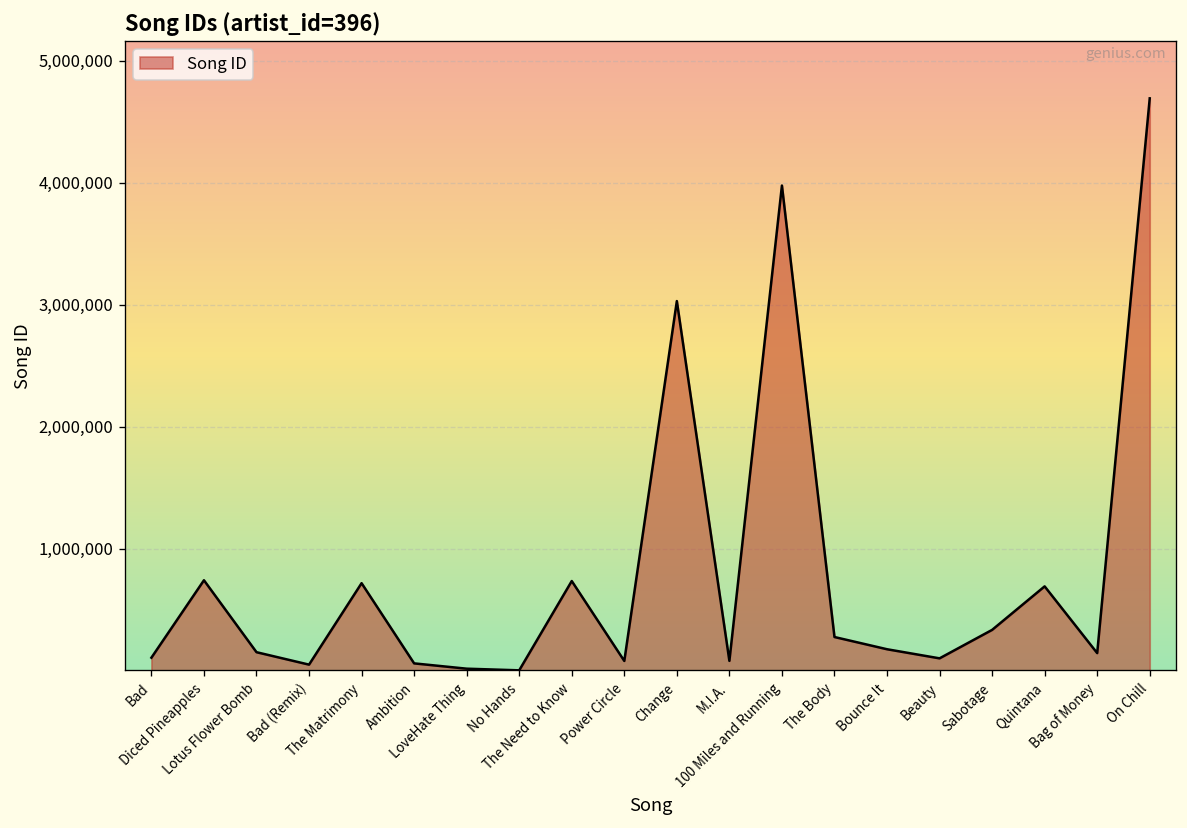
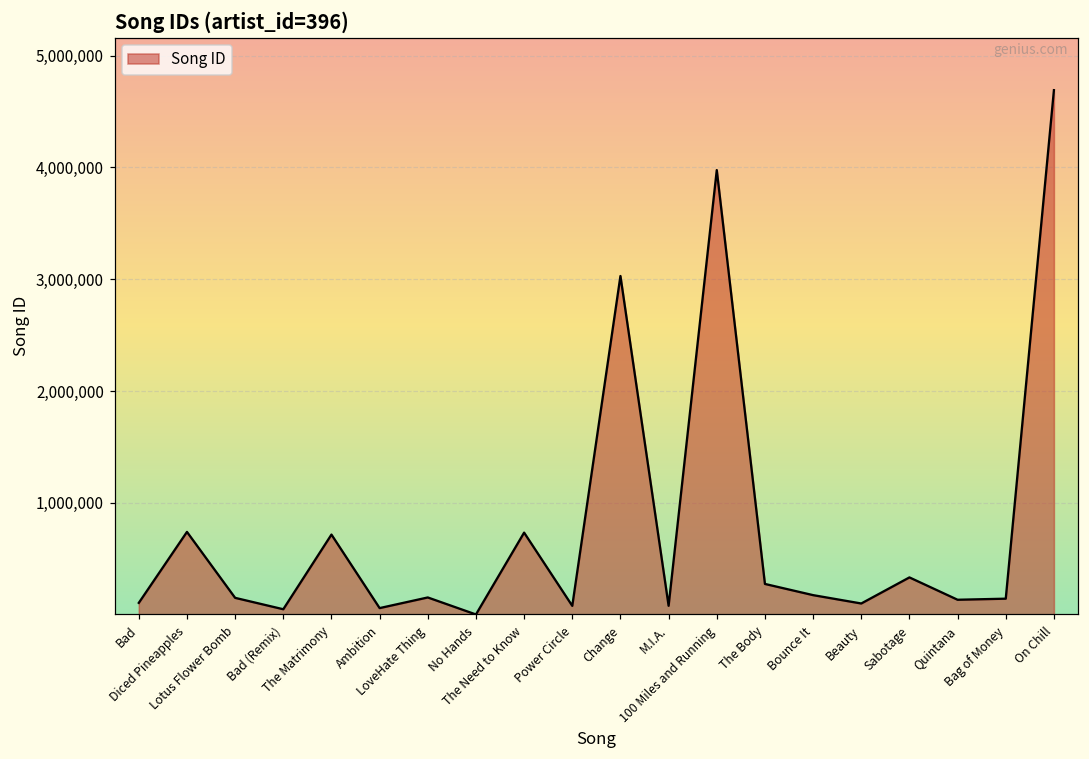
  {
    "Bad": "100,000",
    "Diced Pineapples": "740,000",
    "Lotus Flower Bomb": "150,000",
    "Bad (Remix)": "50,000",
    "The Matrimony": "720,000",
    "Ambition": "60,000",
-   "LoveHate Thing": "10,000",
+   "LoveHate Thing": "150,000",
    "No Hands": "0",
    "The Need to Know": "730,000",
    "Power Circle": "80,000",
    "Change": "3,030,000",
    "M.I.A.": "80,000",
    "100 Miles and Running": "3,980,000",
    "The Body": "270,000",
    "Bounce It": "170,000",
    "Beauty": "100,000",
    "Sabotage": "330,000",
-   "Quintana": "690,000",
+   "Quintana": "130,000",
    "Bag of Money": "140,000",
    "On Chill": "4,690,000"
  }
